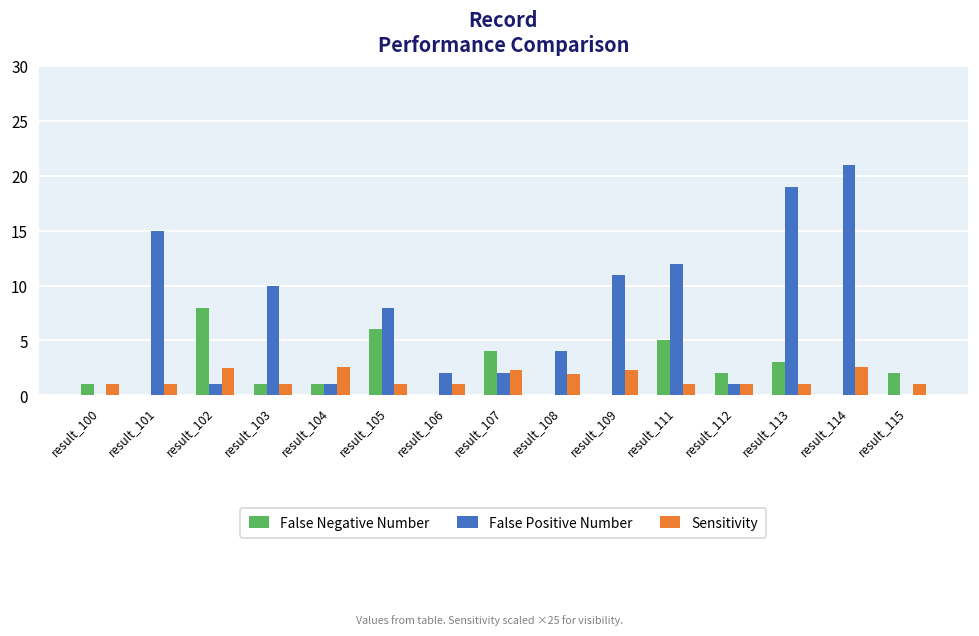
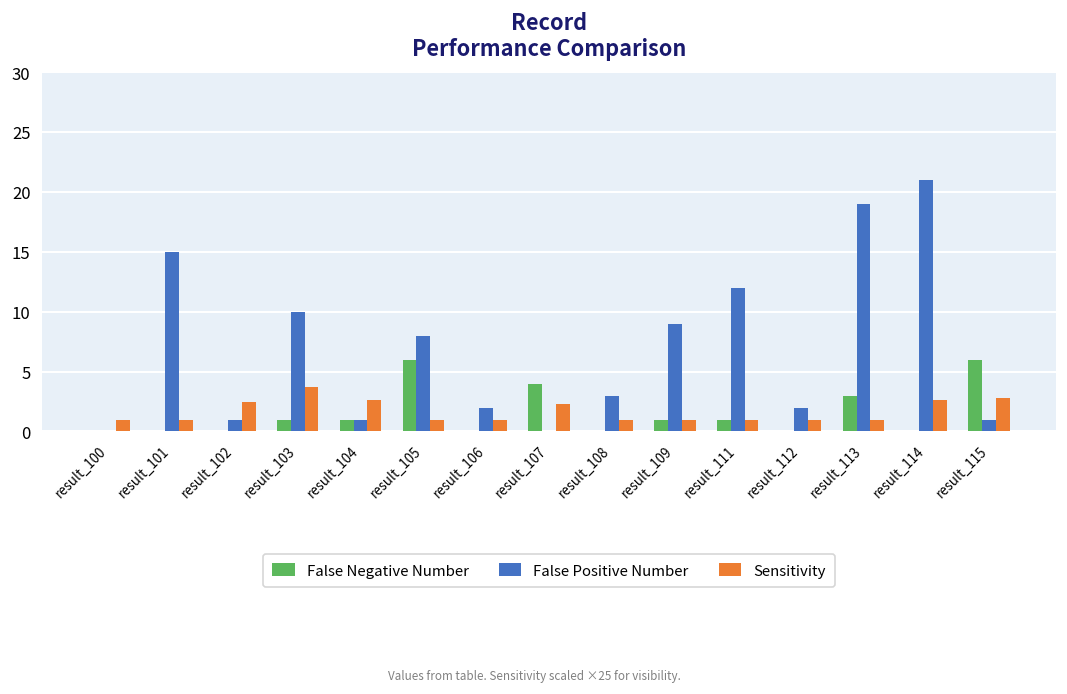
  {
    "False Negative Number": {
-     "result_100": 1,
+     "result_100": 0,
      "result_101": 0,
-     "result_102": 8,
+     "result_102": 0,
      "result_103": 1,
      "result_104": 1,
      "result_105": 6,
      "result_106": 0,
      "result_107": 4,
      "result_108": 0,
-     "result_109": 0,
-     "result_111": 5,
-     "result_112": 2,
+     "result_109": 1,
+     "result_111": 1,
+     "result_112": 0,
      "result_113": 3,
      "result_114": 0,
-     "result_115": 2
+     "result_115": 6
    },
    "False Positive Number": {
      "result_100": 0,
      "result_101": 15,
      "result_102": 1,
      "result_103": 10,
      "result_104": 1,
      "result_105": 8,
      "result_106": 2,
-     "result_107": 2,
-     "result_108": 4,
-     "result_109": 11,
+     "result_107": 0,
+     "result_108": 3,
+     "result_109": 9,
      "result_111": 12,
-     "result_112": 1,
+     "result_112": 2,
      "result_113": 19,
      "result_114": 21,
-     "result_115": 0
+     "result_115": 1
    },
    "Sensitivity": {
      "result_100": 1,
      "result_101": 1,
      "result_102": 3,
-     "result_103": 1,
+     "result_103": 4,
      "result_104": 3,
      "result_105": 1,
      "result_106": 1,
      "result_107": 2,
-     "result_108": 2,
-     "result_109": 2,
+     "result_108": 1,
+     "result_109": 1,
      "result_111": 1,
      "result_112": 1,
      "result_113": 1,
      "result_114": 3,
-     "result_115": 1
+     "result_115": 3
    }
  }
